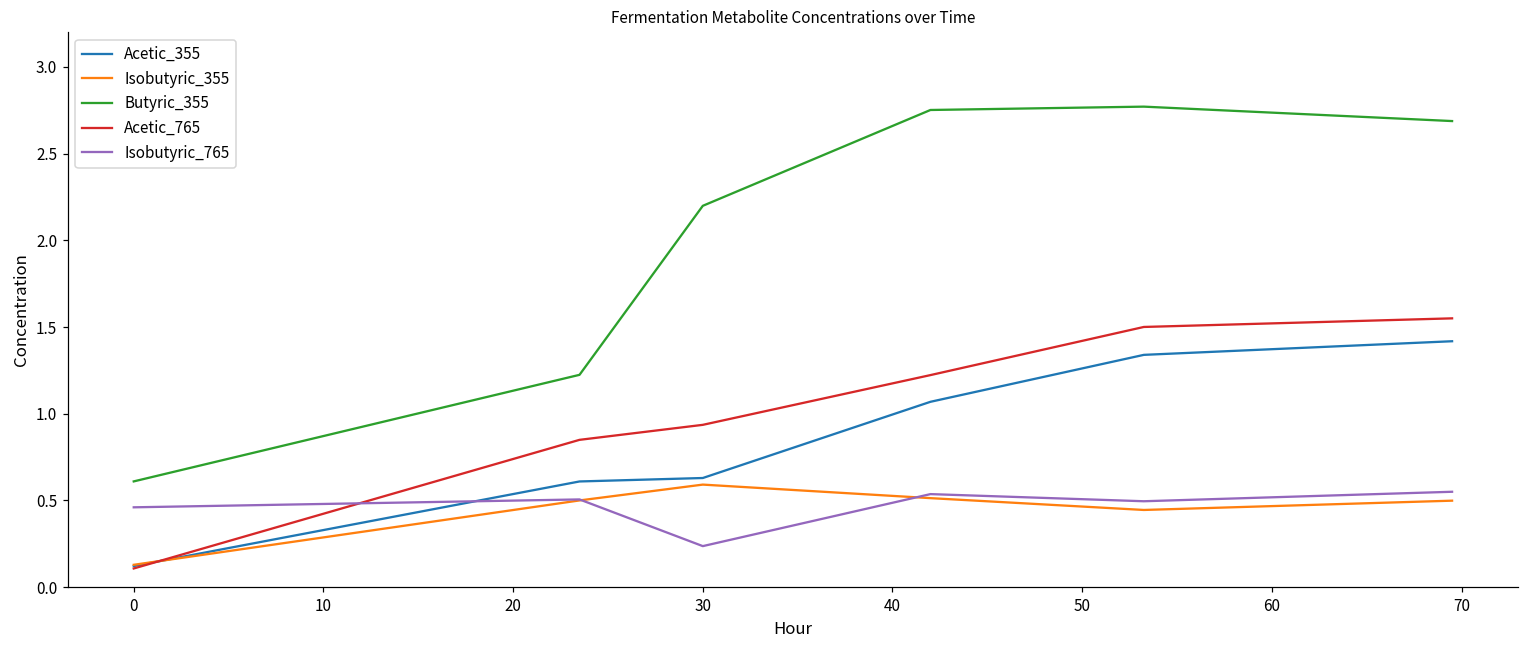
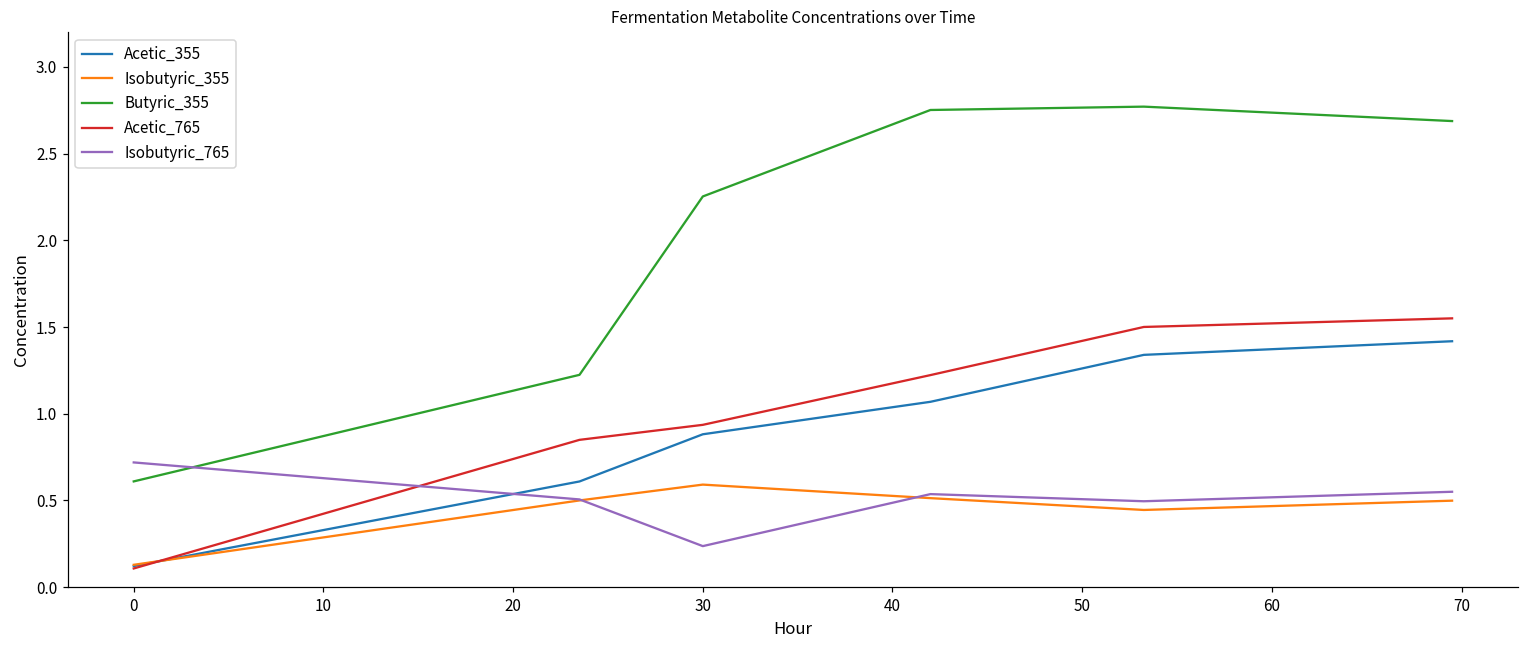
  {
    "Acetic_355": {
-     "30": 0.63
+     "30": 0.88
    },
    "Isobutyric_355": {
      "30": 0.59
    },
    "Butyric_355": {
      "0": 0.61,
-     "30": 2.20
+     "30": 2.25
    },
    "Acetic_765": {
      "30": 0.94
    },
    "Isobutyric_765": {
-     "0": 0.46,
+     "0": 0.72,
      "30": 0.24
    }
  }
